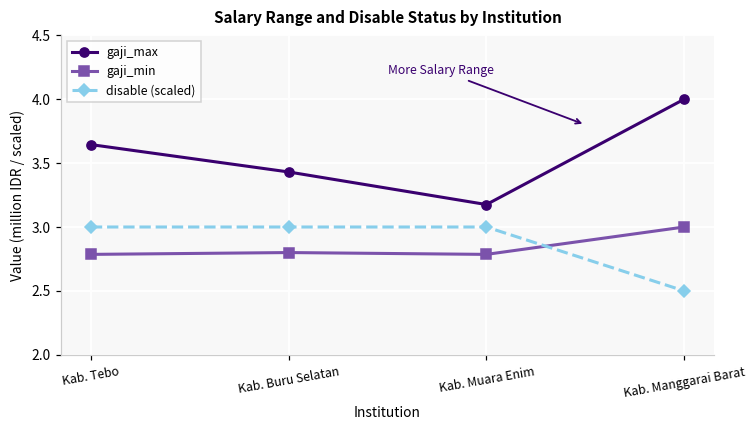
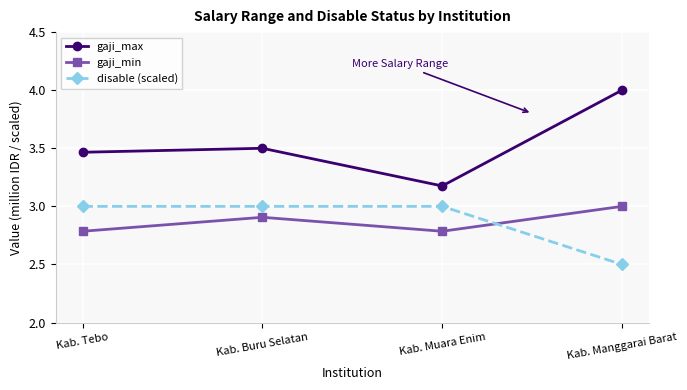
  {
    "gaji_max": {
-     "Kab. Tebo": 3.64,
-     "Kab. Buru Selatan": 3.43,
+     "Kab. Tebo": 3.47,
+     "Kab. Buru Selatan": 3.50,
      "Kab. Muara Enim": 3.18,
      "Kab. Manggarai Barat": 4.00
    },
    "gaji_min": {
      "Kab. Tebo": 2.79,
-     "Kab. Buru Selatan": 2.80,
+     "Kab. Buru Selatan": 2.91,
      "Kab. Muara Enim": 2.79,
      "Kab. Manggarai Barat": 3.00
    },
    "disable (scaled)": {
      "Kab. Tebo": 3.00,
      "Kab. Buru Selatan": 3.00,
      "Kab. Muara Enim": 3.00,
      "Kab. Manggarai Barat": 2.50
    }
  }
